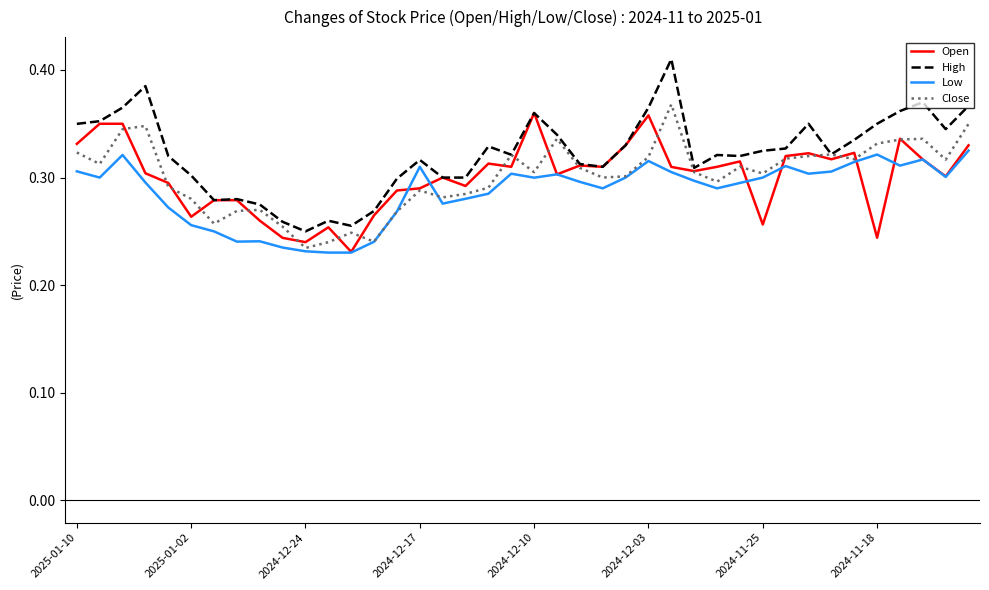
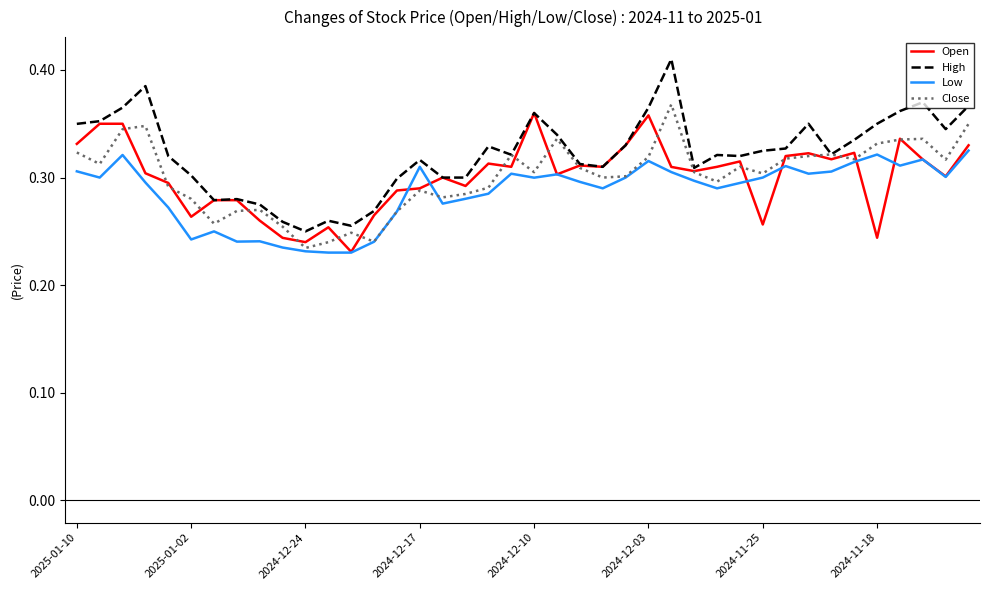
  {
    "Open": {
      "2025-01-10": 0.331,
      "2025-01-02": 0.264,
      "2024-12-24": 0.240,
      "2024-12-03": 0.358,
      "2024-11-25": 0.256,
      "2024-11-18": 0.244
    },
    "High": {
      "2025-01-10": 0.350,
      "2025-01-02": 0.302,
      "2024-12-24": 0.250,
      "2024-12-17": 0.316,
      "2024-12-03": 0.365,
      "2024-11-25": 0.325,
      "2024-11-18": 0.350
    },
    "Low": {
      "2025-01-10": 0.306,
-     "2025-01-02": 0.256,
+     "2025-01-02": 0.243,
      "2024-12-24": 0.232,
      "2024-12-17": 0.310,
      "2024-12-10": 0.300,
      "2024-12-03": 0.315,
      "2024-11-25": 0.300,
      "2024-11-18": 0.321
    },
    "Close": {
      "2025-01-10": 0.323,
      "2025-01-02": 0.280,
      "2024-12-24": 0.235,
      "2024-12-10": 0.305,
      "2024-12-03": 0.319,
      "2024-11-25": 0.304,
      "2024-11-18": 0.332
    }
  }
